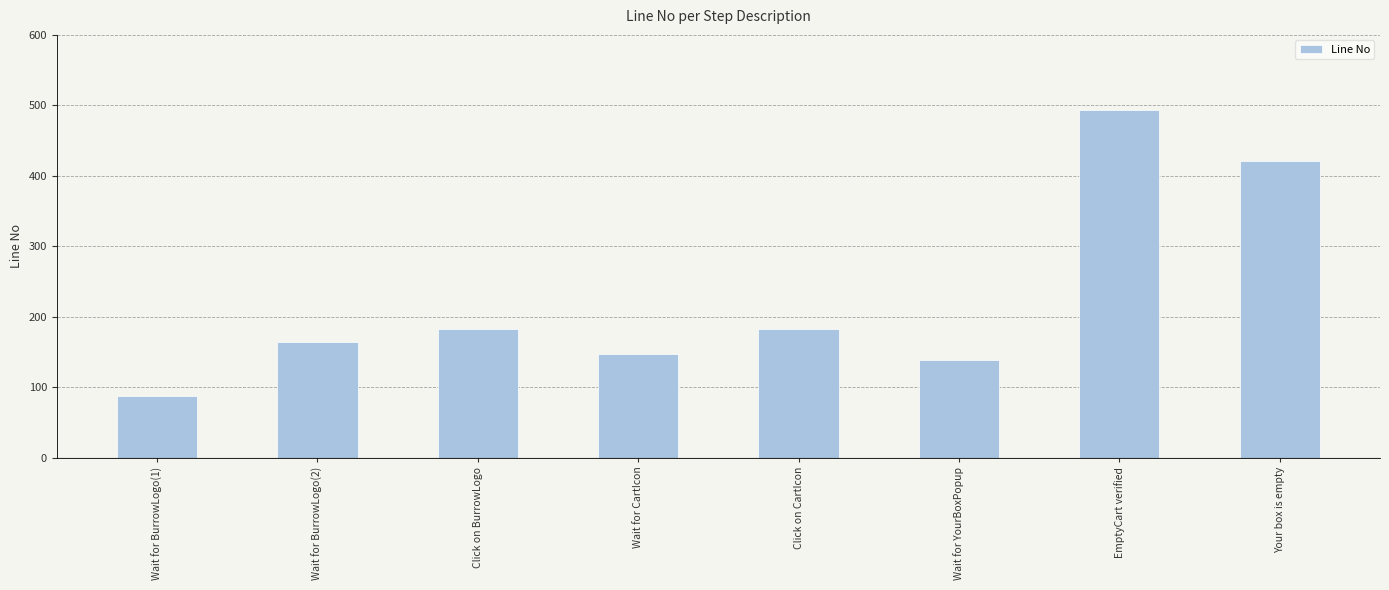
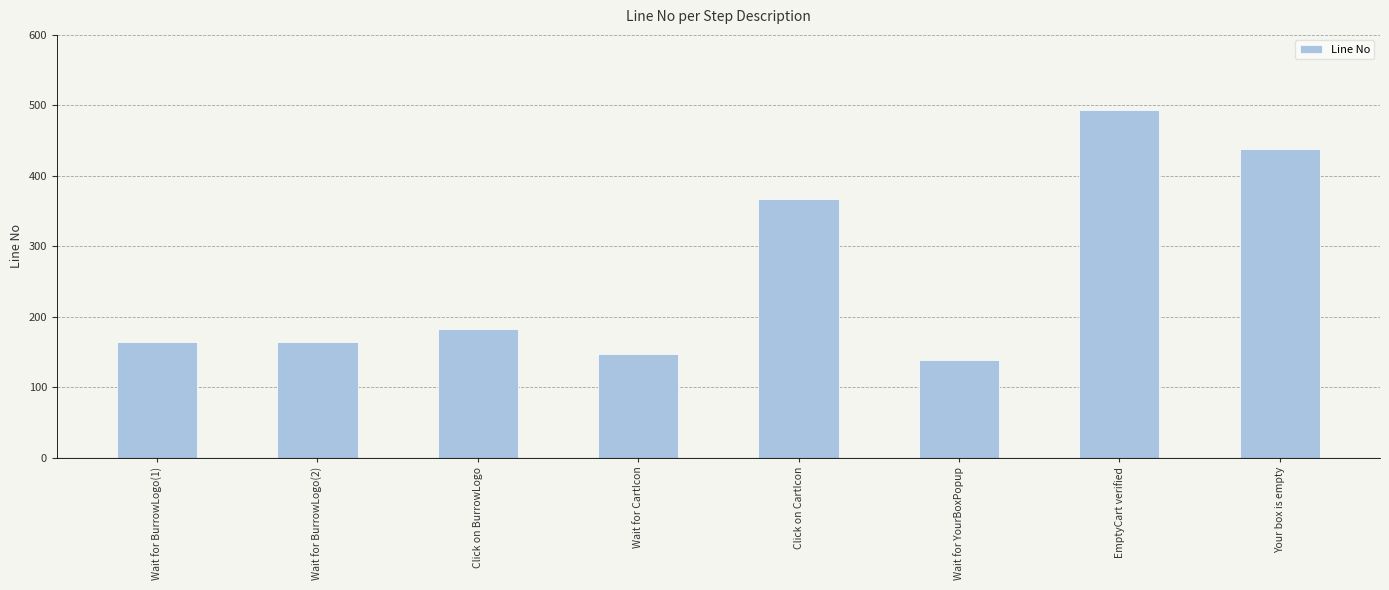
  {
-   "Wait for BurrowLogo(1)": 90,
+   "Wait for BurrowLogo(1)": 160,
    "Wait for BurrowLogo(2)": 160,
    "Click on BurrowLogo": 180,
    "Wait for CartIcon": 150,
-   "Click on CartIcon": 180,
+   "Click on CartIcon": 370,
    "Wait for YourBoxPopup": 140,
    "EmptyCart verified": 490,
-   "Your box is empty": 420
+   "Your box is empty": 440
  }
